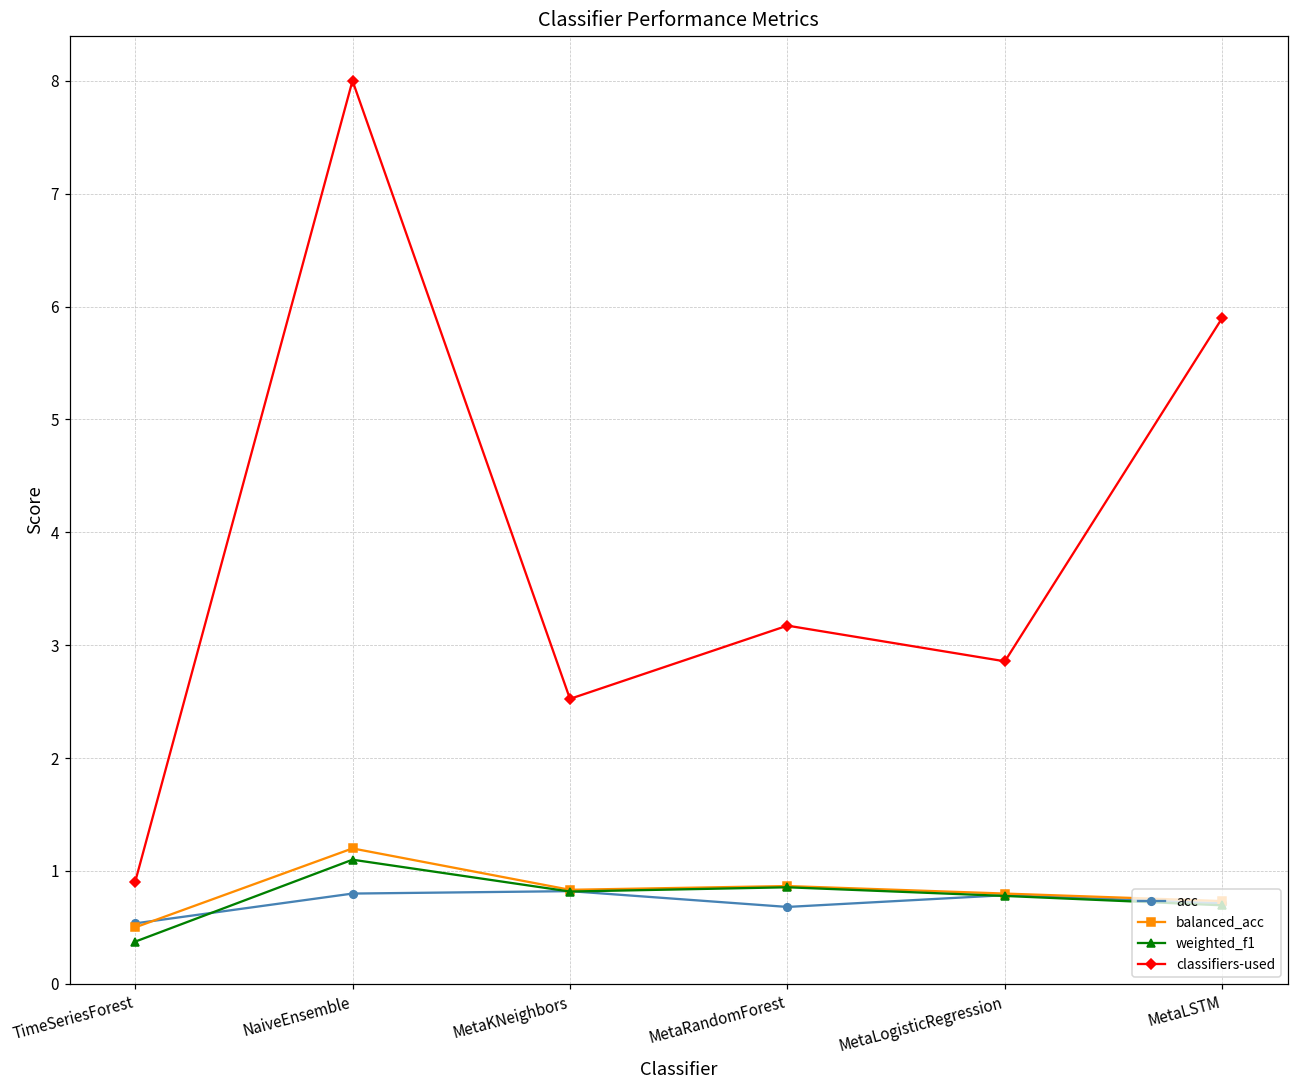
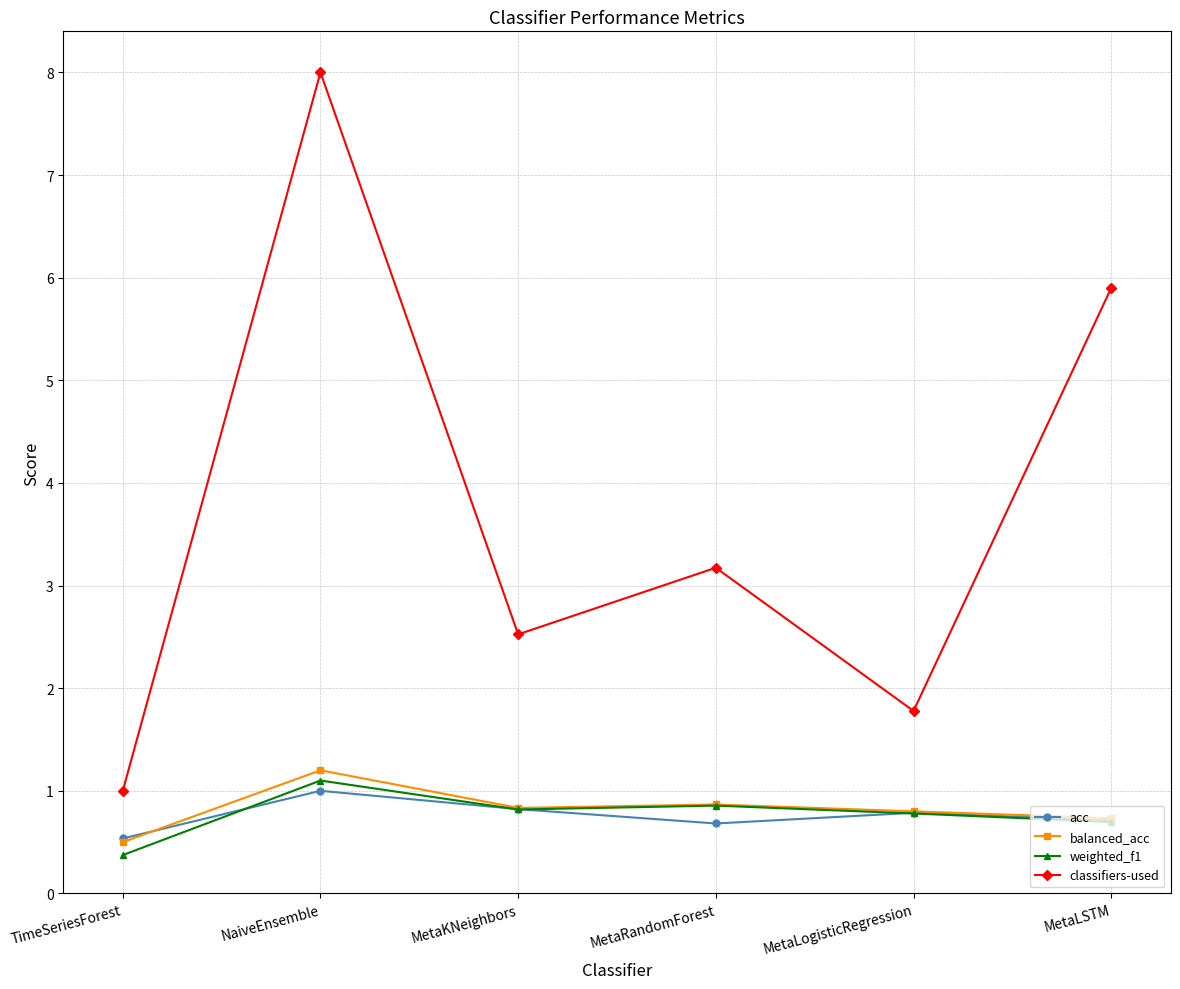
  {
    "acc": {
      "TimeSeriesForest": 0.54,
-     "NaiveEnsemble": 0.8,
+     "NaiveEnsemble": 1.0,
      "MetaRandomForest": 0.7
    },
    "balanced_acc": {
      "TimeSeriesForest": 0.50,
      "NaiveEnsemble": 1.20
    },
    "weighted_f1": {
      "TimeSeriesForest": 0.37,
      "NaiveEnsemble": 1.10
    },
    "classifiers-used": {
-     "TimeSeriesForest": 0.9,
+     "TimeSeriesForest": 1.0,
      "NaiveEnsemble": 8.00,
      "MetaKNeighbors": 2.52,
      "MetaRandomForest": 3.17,
-     "MetaLogisticRegression": 2.86,
+     "MetaLogisticRegression": 1.78,
      "MetaLSTM": 5.90
    }
  }
